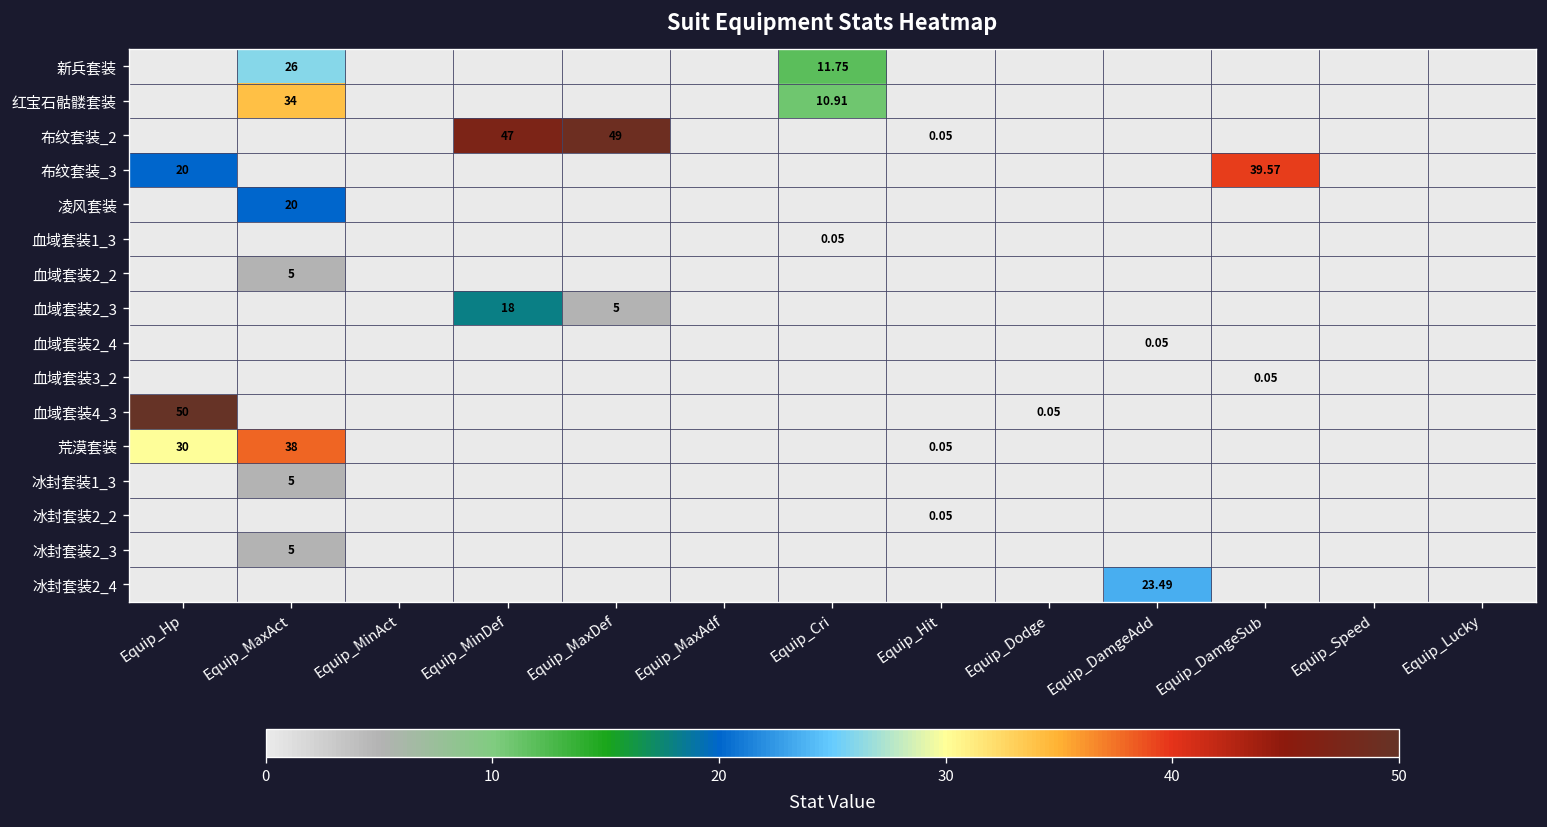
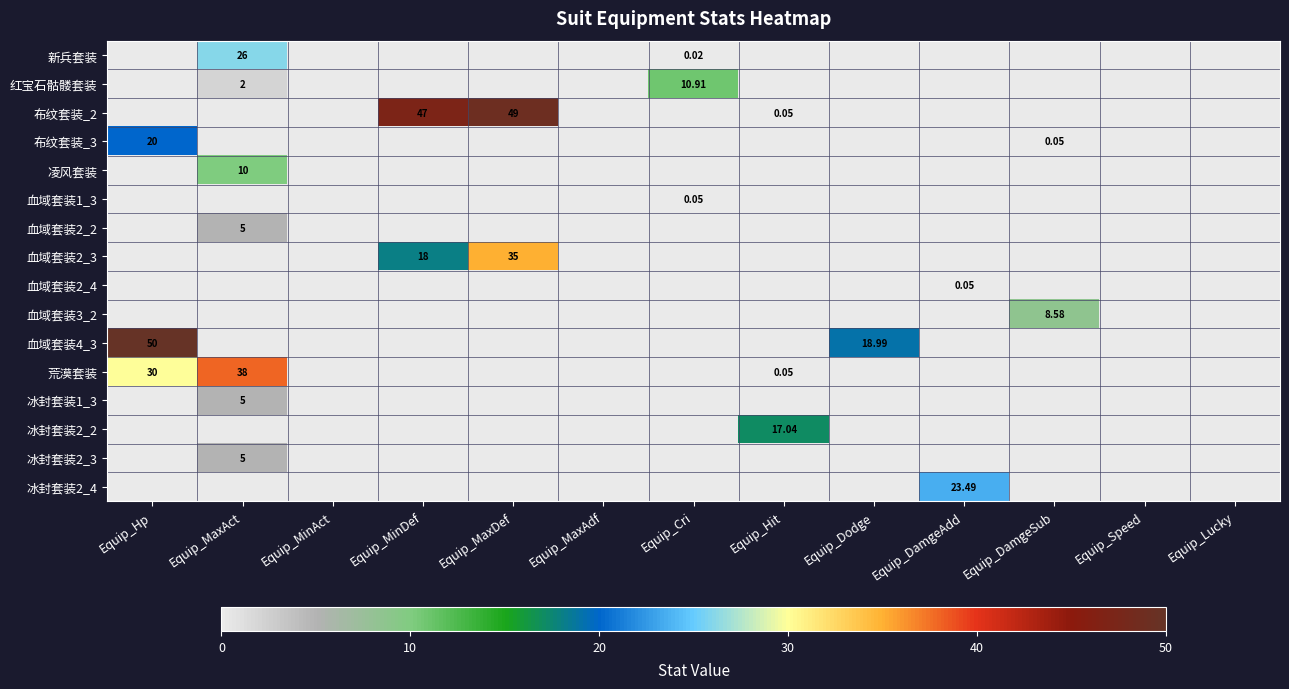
  {
    "新兵套装": {
      "Equip_MaxAct": 26,
-     "Equip_Cri": 11.75
+     "Equip_Cri": 0.02
    },
    "红宝石骷髅套装": {
-     "Equip_MaxAct": 34,
+     "Equip_MaxAct": 2,
      "Equip_Cri": 10.91
    },
    "布纹套装_2": {
      "Equip_MinDef": 47,
      "Equip_MaxDef": 49,
      "Equip_Hit": 0.05
    },
    "布纹套装_3": {
      "Equip_Hp": 20,
-     "Equip_DamgeSub": 39.57
+     "Equip_DamgeSub": 0.05
    },
    "凌风套装": {
-     "Equip_MaxAct": 20
+     "Equip_MaxAct": 10
    },
    "血域套装1_3": {
      "Equip_Cri": 0.05
    },
    "血域套装2_2": {
      "Equip_MaxAct": 5
    },
    "血域套装2_3": {
      "Equip_MinDef": 18,
-     "Equip_MaxDef": 5
+     "Equip_MaxDef": 35
    },
    "血域套装2_4": {
      "Equip_DamgeAdd": 0.05
    },
    "血域套装3_2": {
-     "Equip_DamgeSub": 0.05
+     "Equip_DamgeSub": 8.58
    },
    "血域套装4_3": {
      "Equip_Hp": 50,
-     "Equip_Dodge": 0.05
+     "Equip_Dodge": 18.99
    },
    "荒漠套装": {
      "Equip_Hp": 30,
      "Equip_MaxAct": 38,
      "Equip_Hit": 0.05
    },
    "冰封套装1_3": {
      "Equip_MaxAct": 5
    },
    "冰封套装2_2": {
-     "Equip_Hit": 0.05
+     "Equip_Hit": 17.04
    },
    "冰封套装2_3": {
      "Equip_MaxAct": 5
    },
    "冰封套装2_4": {
      "Equip_DamgeAdd": 23.49
    }
  }
